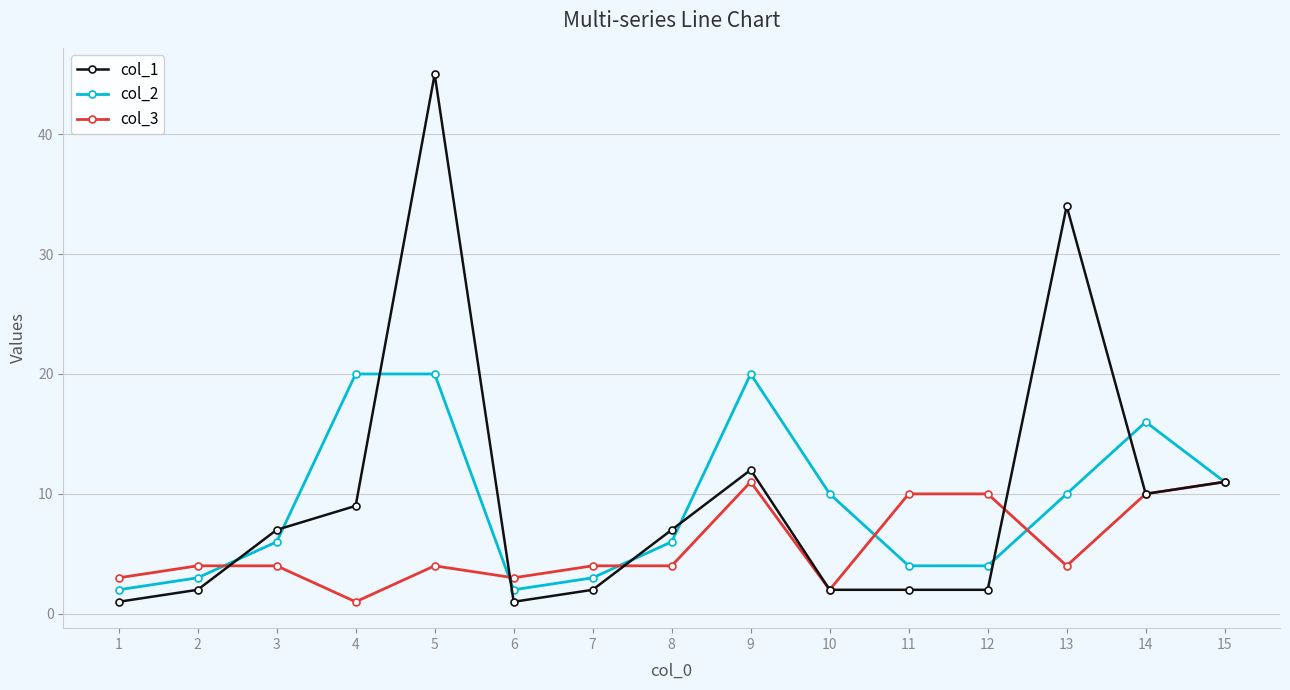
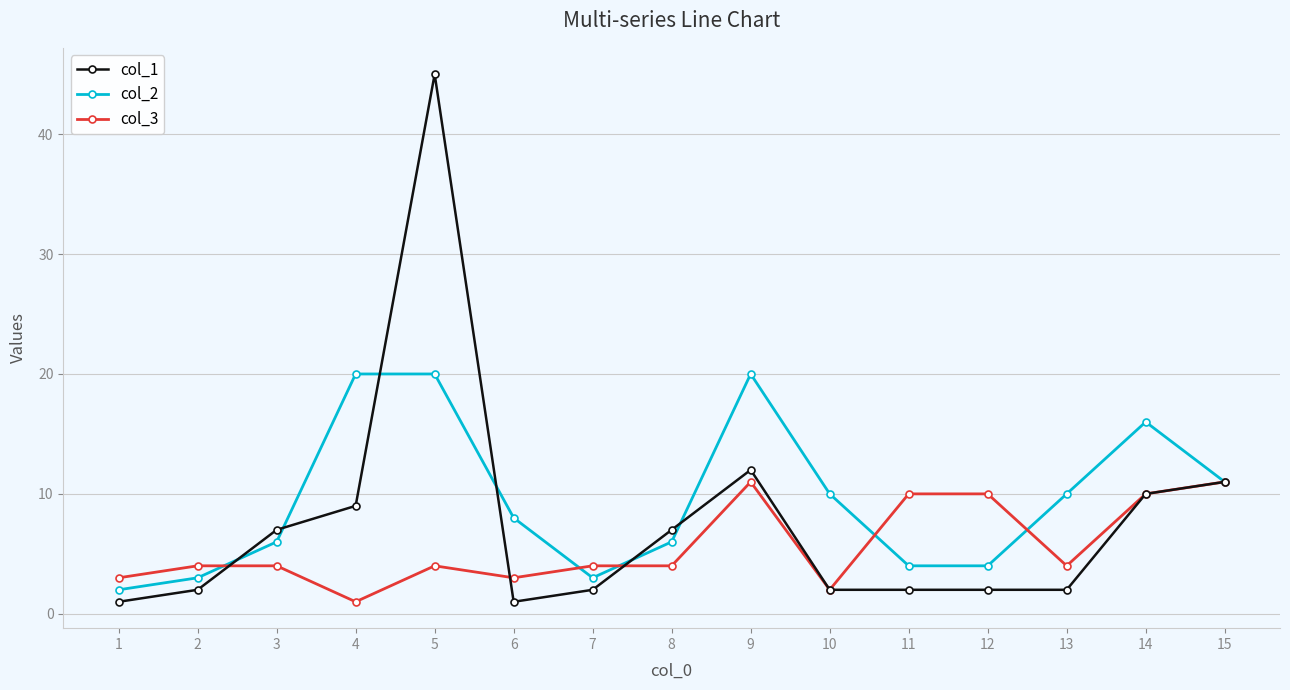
  {
    "col_1": {
      "1": 1,
      "2": 2,
      "3": 7,
      "4": 9,
      "5": 45,
      "6": 1,
      "7": 2,
      "8": 7,
      "9": 12,
      "11": 2,
      "12": 2,
-     "13": 34
+     "13": 2
    },
    "col_2": {
      "1": 2,
      "2": 3,
      "3": 6,
      "4": 20,
      "5": 20,
-     "6": 2,
+     "6": 8,
      "7": 3,
      "8": 6,
      "9": 20,
      "10": 10,
      "11": 4,
      "12": 4,
      "13": 10,
      "14": 16
    },
    "col_3": {
      "1": 3,
      "2": 4,
      "3": 4,
      "4": 1,
      "5": 4,
      "6": 3,
      "7": 4,
      "8": 4,
      "9": 11,
      "11": 10,
      "12": 10,
      "13": 4
    }
  }
